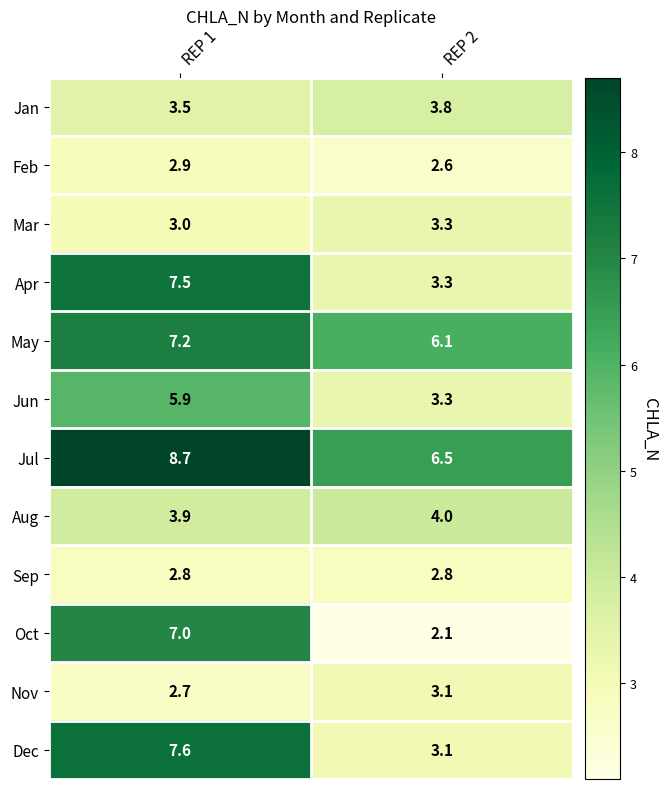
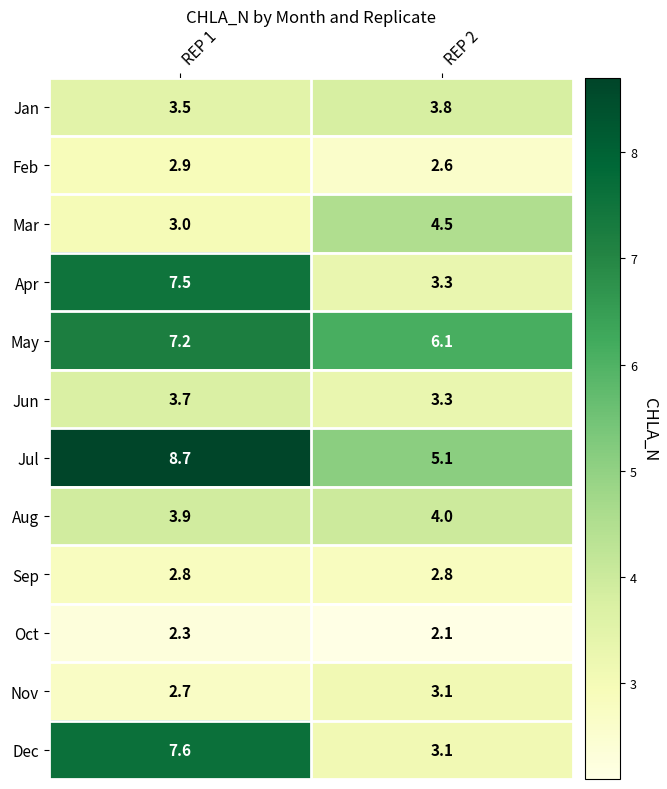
  {
    "Jan": {
      "REP 1": 3.5,
      "REP 2": 3.8
    },
    "Feb": {
      "REP 1": 2.9,
      "REP 2": 2.6
    },
    "Mar": {
      "REP 1": 3.0,
-     "REP 2": 3.3
+     "REP 2": 4.5
    },
    "Apr": {
      "REP 1": 7.5,
      "REP 2": 3.3
    },
    "May": {
      "REP 1": 7.2,
      "REP 2": 6.1
    },
    "Jun": {
-     "REP 1": 5.9,
+     "REP 1": 3.7,
      "REP 2": 3.3
    },
    "Jul": {
      "REP 1": 8.7,
-     "REP 2": 6.5
+     "REP 2": 5.1
    },
    "Aug": {
      "REP 1": 3.9,
      "REP 2": 4.0
    },
    "Sep": {
      "REP 1": 2.8,
      "REP 2": 2.8
    },
    "Oct": {
-     "REP 1": 7.0,
+     "REP 1": 2.3,
      "REP 2": 2.1
    },
    "Nov": {
      "REP 1": 2.7,
      "REP 2": 3.1
    },
    "Dec": {
      "REP 1": 7.6,
      "REP 2": 3.1
    }
  }
